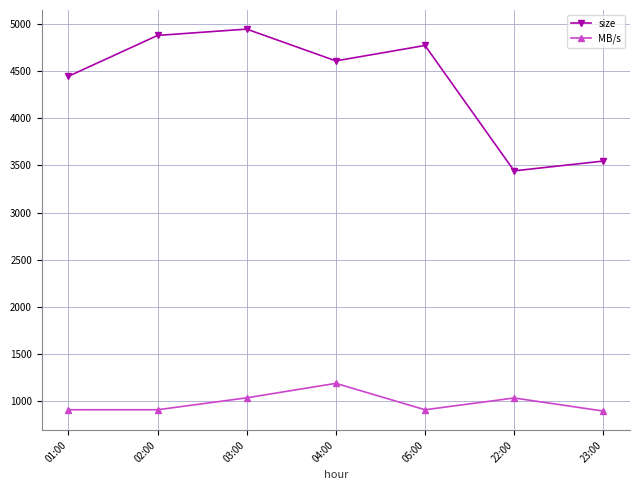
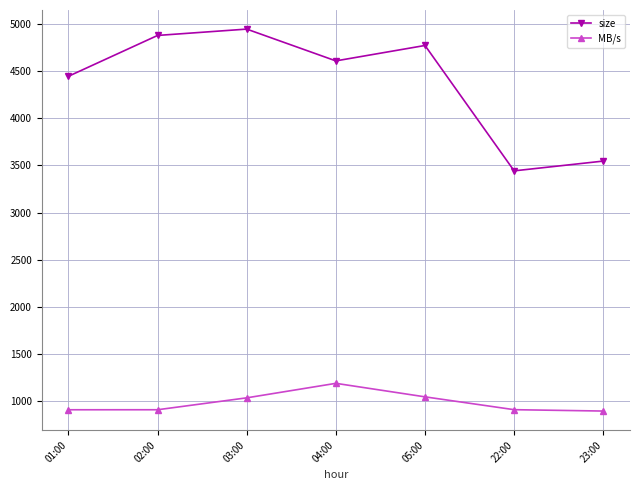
  {
    "size": {
      "01:00": 4400,
      "02:00": 4900,
      "03:00": 4900,
      "04:00": 4600,
      "05:00": 4800,
      "22:00": 3400,
      "23:00": 3500
    },
    "MB/s": {
      "01:00": 900,
      "02:00": 900,
      "03:00": 1000,
      "04:00": 1200,
-     "05:00": 900,
-     "22:00": 1000,
+     "05:00": 1000,
+     "22:00": 900,
      "23:00": 900
    }
  }
